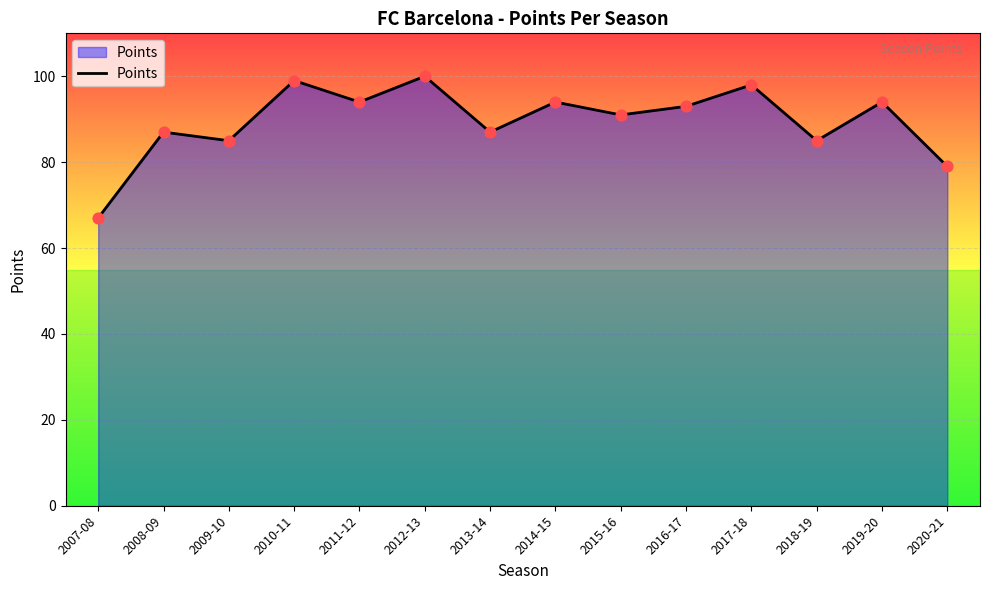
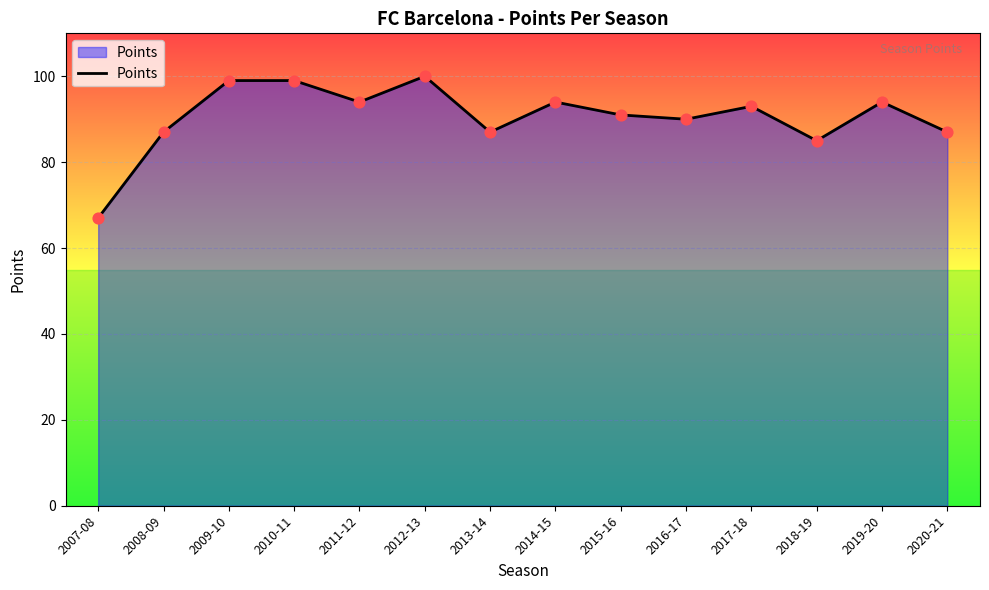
  {
    "2007-08": 67,
    "2008-09": 87,
-   "2009-10": 85,
+   "2009-10": 99,
    "2010-11": 99,
    "2011-12": 94,
    "2012-13": 100,
    "2013-14": 87,
    "2014-15": 94,
    "2015-16": 91,
-   "2016-17": 93,
-   "2017-18": 98,
+   "2016-17": 90,
+   "2017-18": 93,
    "2018-19": 85,
    "2019-20": 94,
-   "2020-21": 79
+   "2020-21": 87
  }
